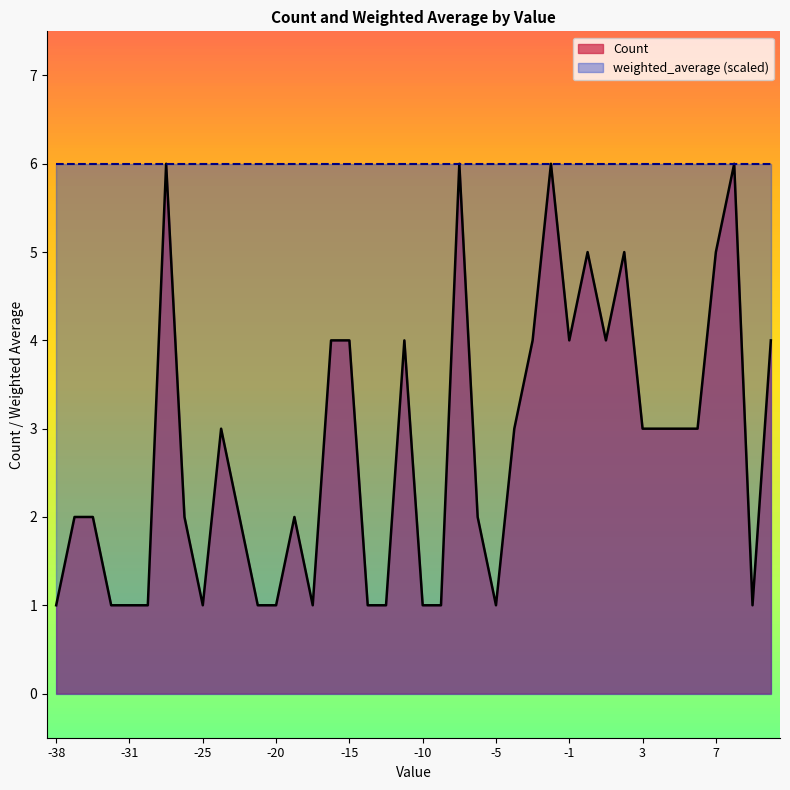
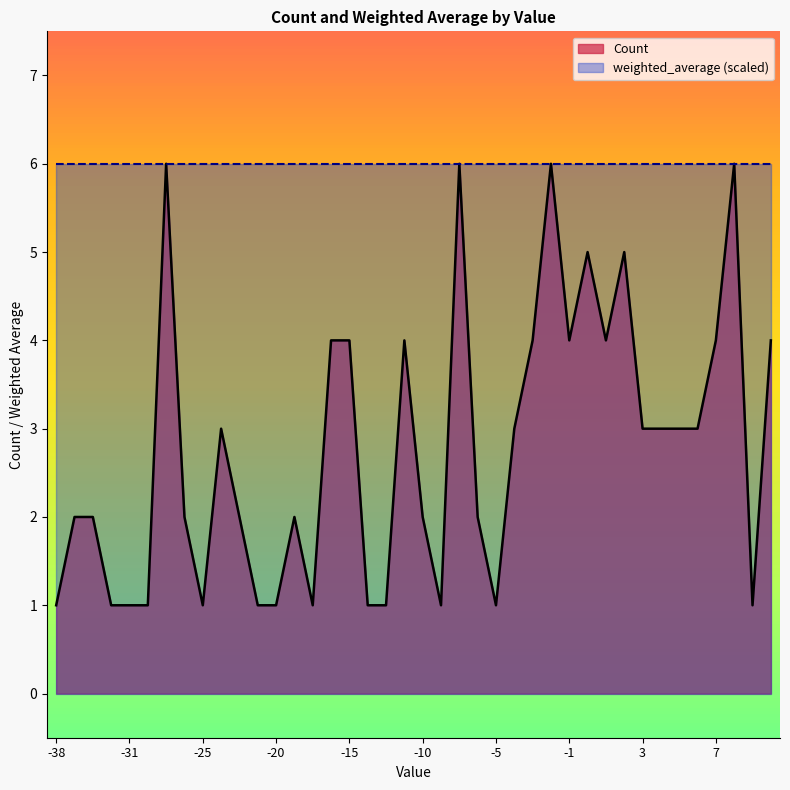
  {
    "Count": {
      "-38": 1,
      "-31": 1,
      "-25": 1,
      "-20": 1,
      "-15": 4,
-     "-10": 1,
+     "-10": 2,
      "-5": 1,
      "-1": 4,
      "3": 3,
-     "7": 5
+     "7": 4
    },
    "weighted_average (scaled)": {
      "-38": 6,
      "-31": 6,
      "-25": 6,
      "-20": 6,
      "-15": 6,
      "-10": 6,
      "-5": 6,
      "-1": 6,
      "3": 6,
      "7": 6
    }
  }
